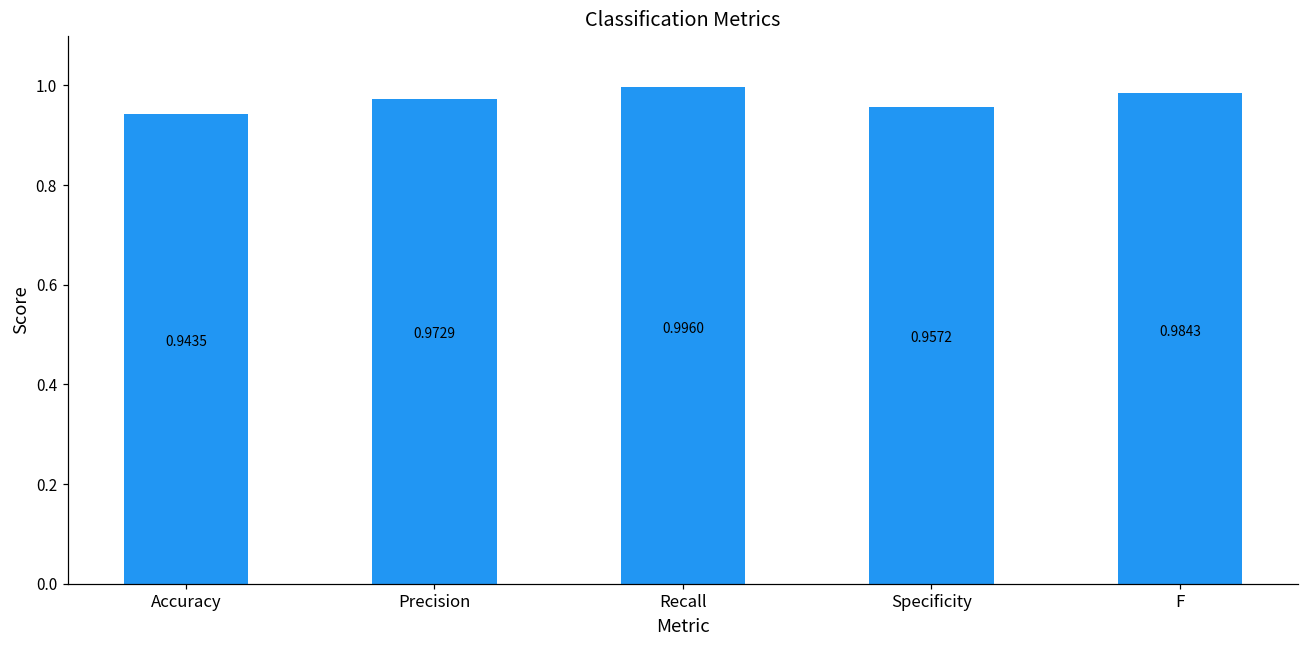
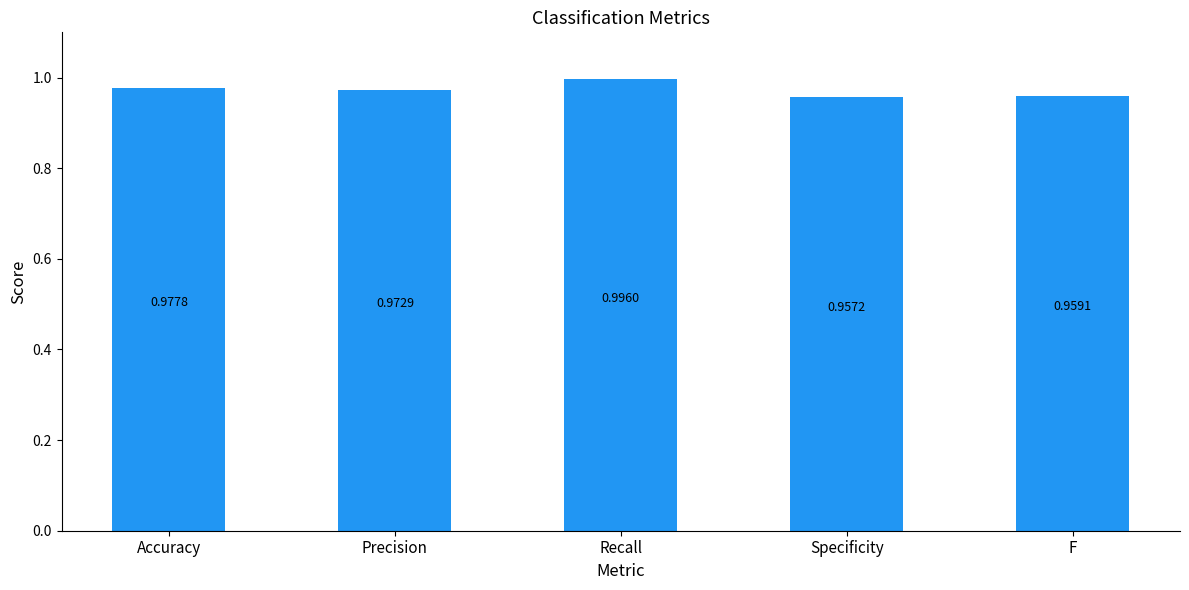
  {
-   "Accuracy": 0.9435,
+   "Accuracy": 0.9778,
    "Precision": 0.9729,
    "Recall": 0.9960,
    "Specificity": 0.9572,
-   "F": 0.9843
+   "F": 0.9591
  }
